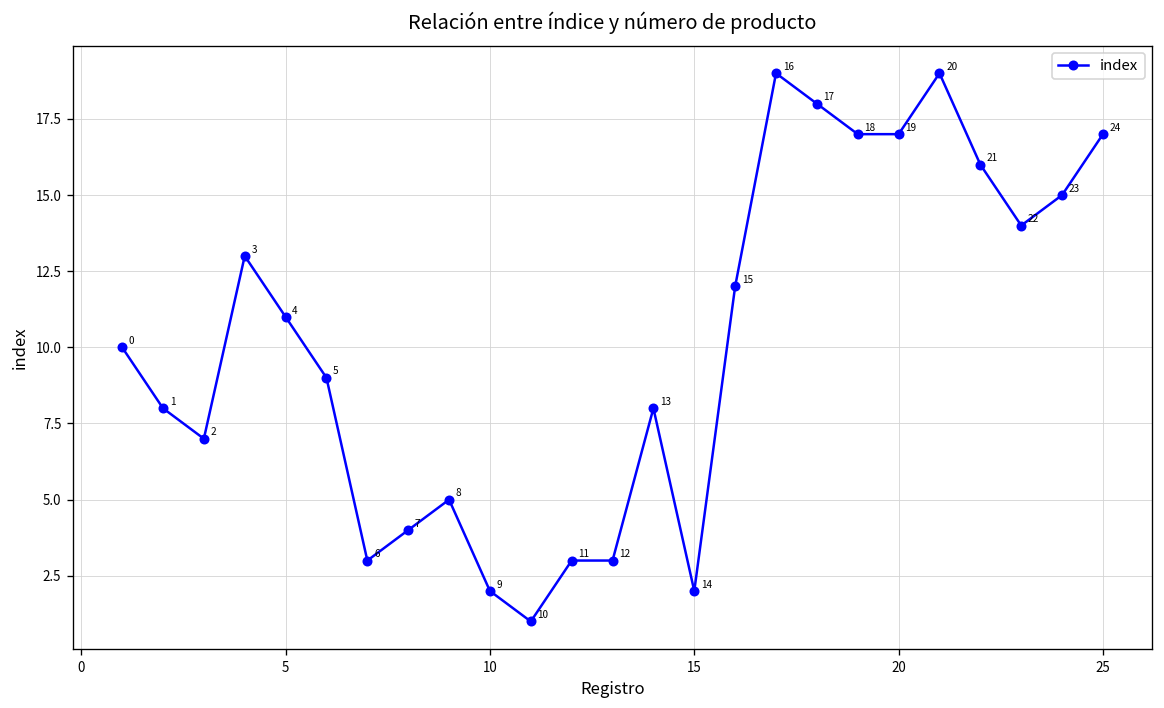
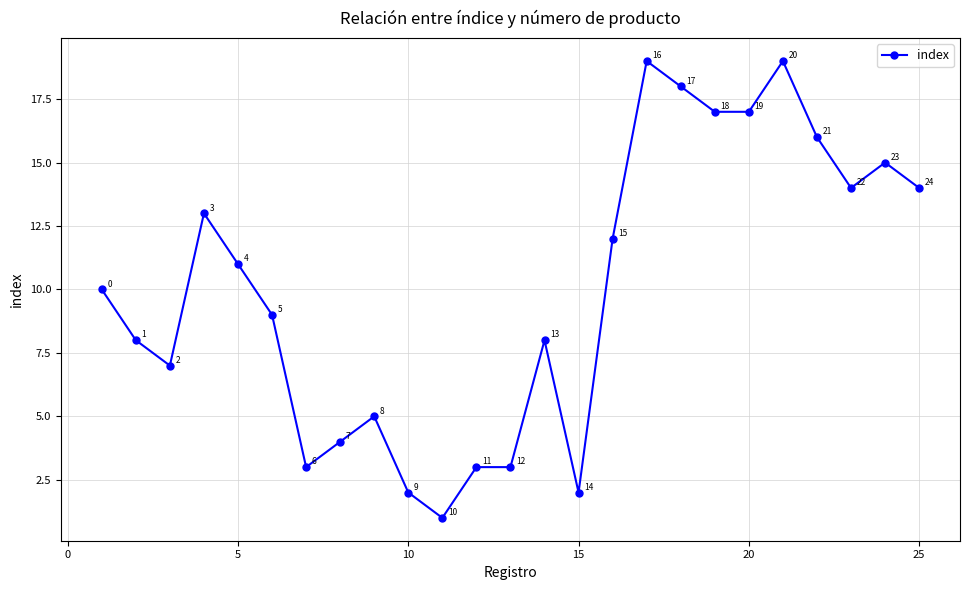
  {
-   "25": 17
+   "25": 14
  }
